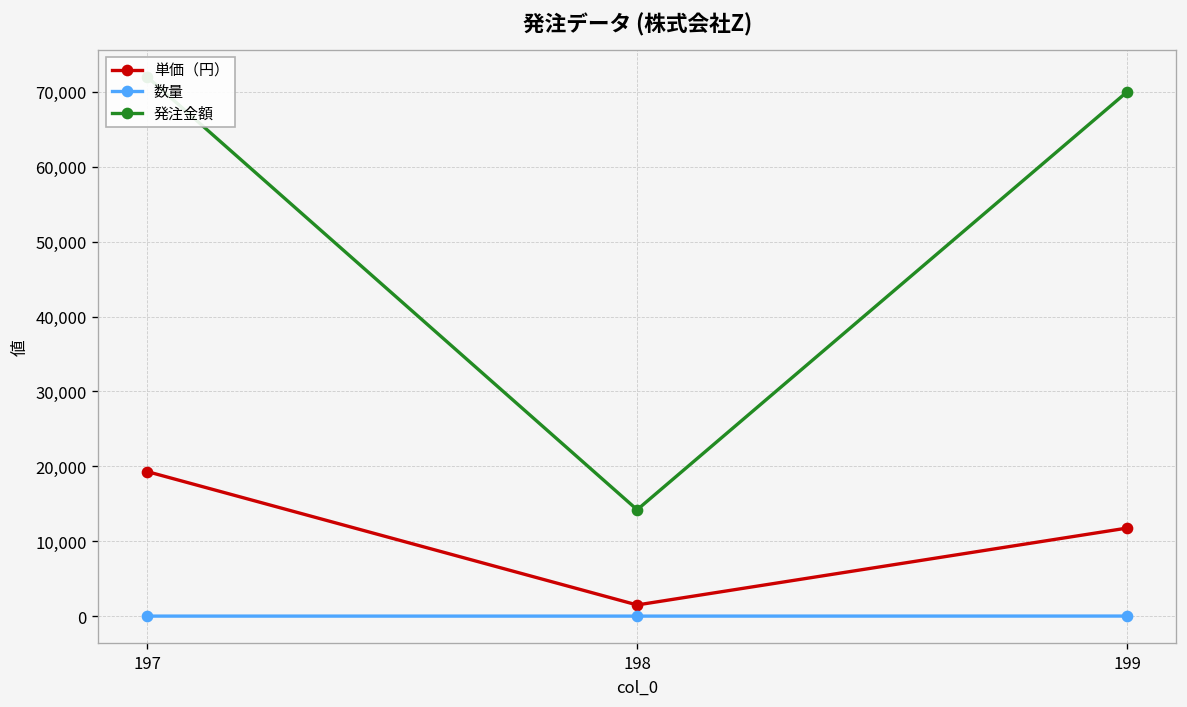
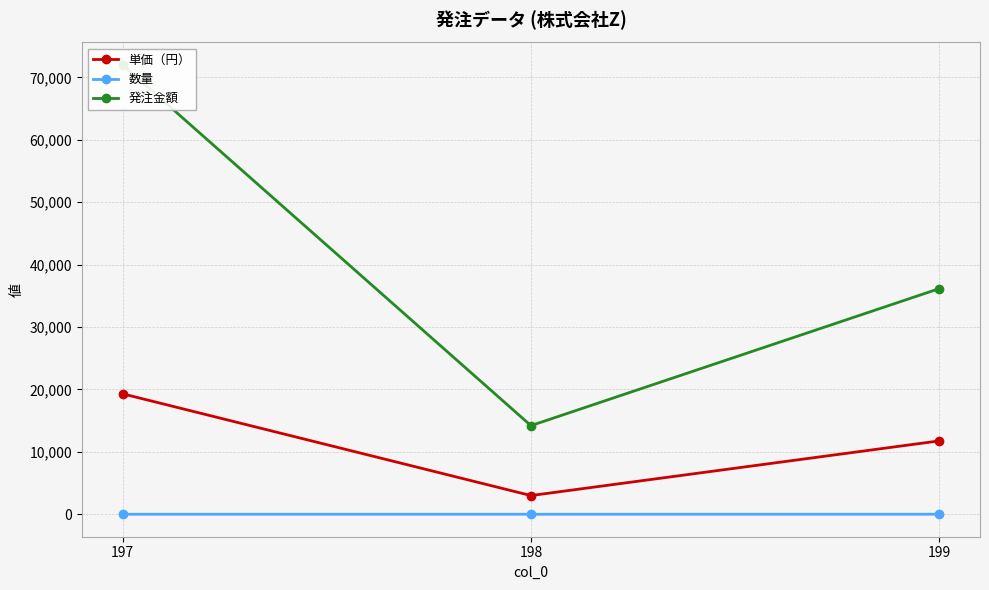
  {
    "単価（円）": {
      "197": "19,000",
-     "198": "1,000",
+     "198": "3,000",
      "199": "12,000"
    },
    "数量": {
      "197": "0",
      "198": "0",
      "199": "0"
    },
    "発注金額": {
      "198": "14,000",
-     "199": "70,000"
+     "199": "36,000"
    }
  }
